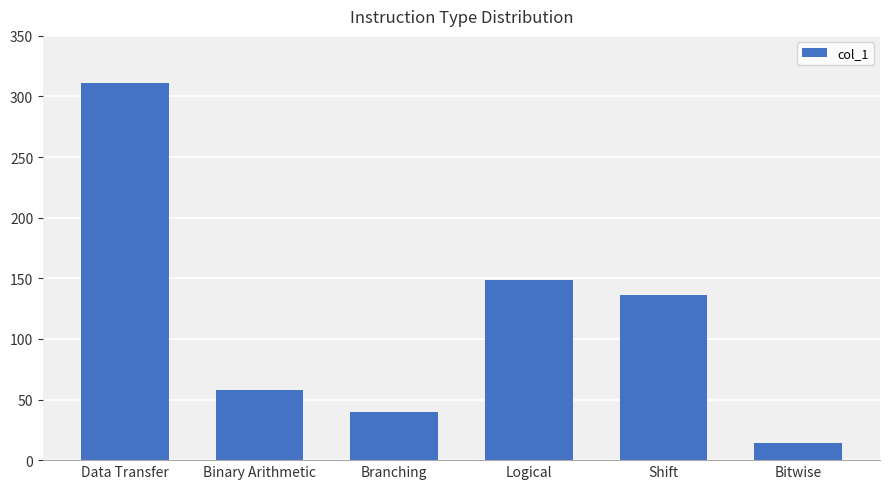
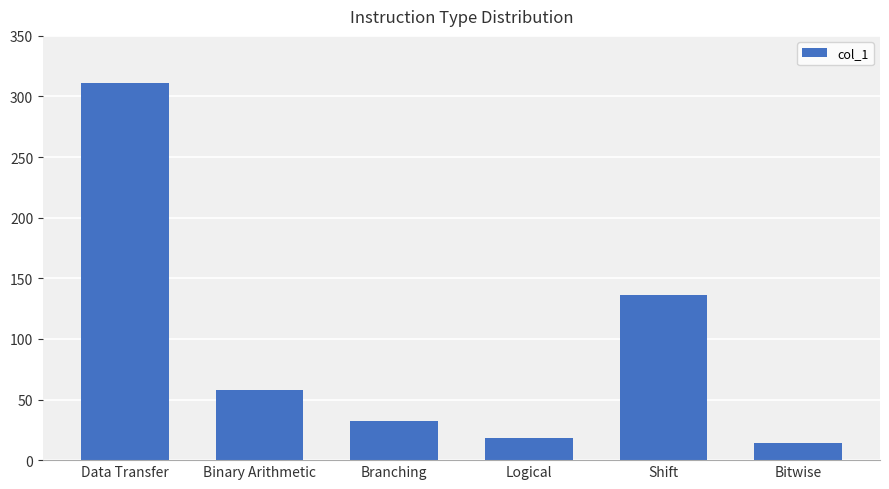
  {
    "Data Transfer": 311,
    "Binary Arithmetic": 58,
-   "Branching": 40,
-   "Logical": 149,
+   "Branching": 32,
+   "Logical": 18,
    "Shift": 136,
    "Bitwise": 14
  }
